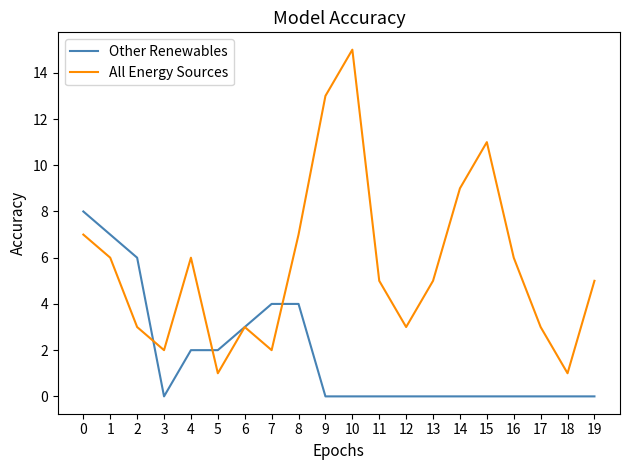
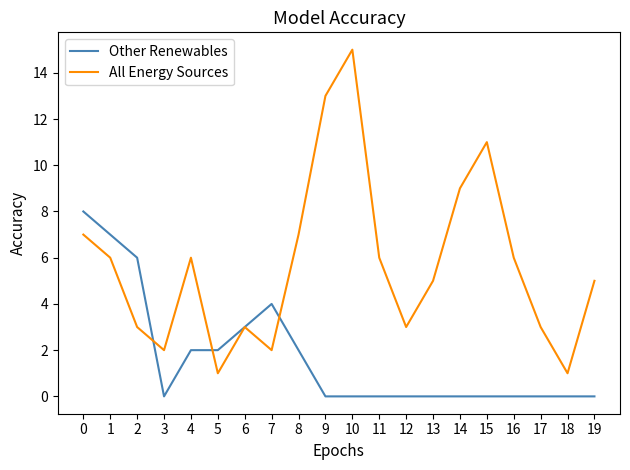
  {
    "Other Renewables": {
      "0": 8,
      "1": 7,
      "2": 6,
      "3": 0,
      "4": 2,
      "5": 2,
      "7": 4,
-     "8": 4,
+     "8": 2,
      "9": 0,
      "10": 0,
      "11": 0,
      "12": 0,
      "13": 0,
      "14": 0,
      "15": 0,
      "16": 0,
      "17": 0,
      "18": 0,
      "19": 0
    },
    "All Energy Sources": {
      "0": 7,
      "1": 6,
      "2": 3,
      "3": 2,
      "4": 6,
      "5": 1,
      "7": 2,
      "8": 7,
      "9": 13,
      "10": 15,
-     "11": 5,
+     "11": 6,
      "12": 3,
      "13": 5,
      "14": 9,
      "15": 11,
      "16": 6,
      "17": 3,
      "18": 1,
      "19": 5
    }
  }
